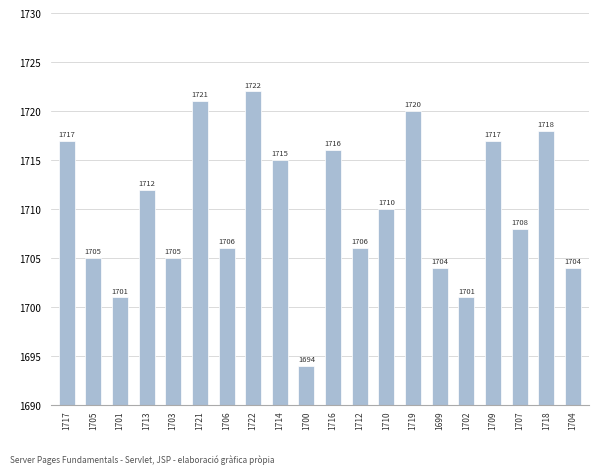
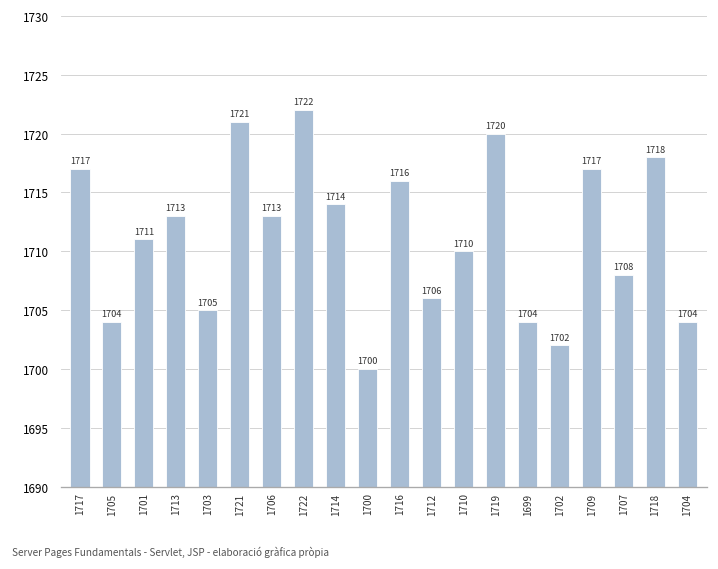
  {
    "1717": 1717,
-   "1705": 1705,
-   "1701": 1701,
-   "1713": 1712,
+   "1705": 1704,
+   "1701": 1711,
+   "1713": 1713,
    "1703": 1705,
    "1721": 1721,
-   "1706": 1706,
+   "1706": 1713,
    "1722": 1722,
-   "1714": 1715,
-   "1700": 1694,
+   "1714": 1714,
+   "1700": 1700,
    "1716": 1716,
    "1712": 1706,
    "1710": 1710,
    "1719": 1720,
    "1699": 1704,
-   "1702": 1701,
+   "1702": 1702,
    "1709": 1717,
    "1707": 1708,
    "1718": 1718,
    "1704": 1704
  }
